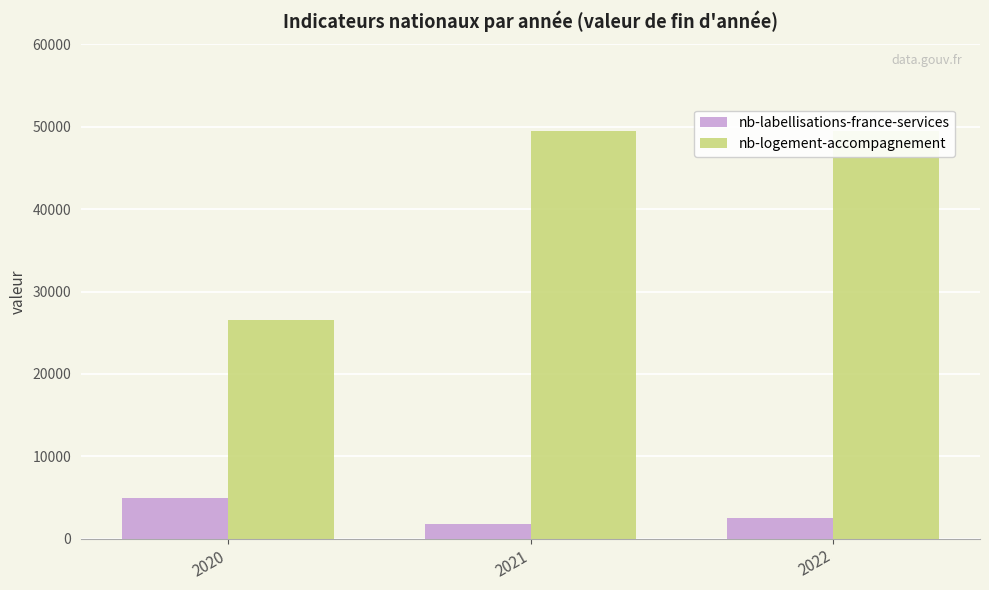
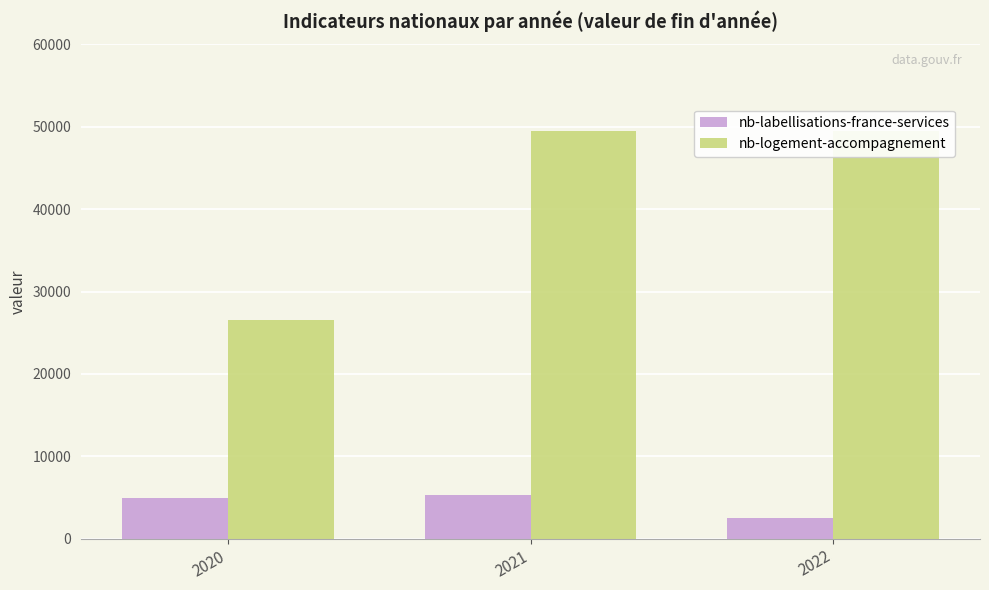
  {
    "nb-labellisations-france-services": {
      "2020": 5000,
-     "2021": 2000,
+     "2021": 5000,
      "2022": 3000
    },
    "nb-logement-accompagnement": {
      "2020": 27000,
      "2021": 49000
    }
  }
